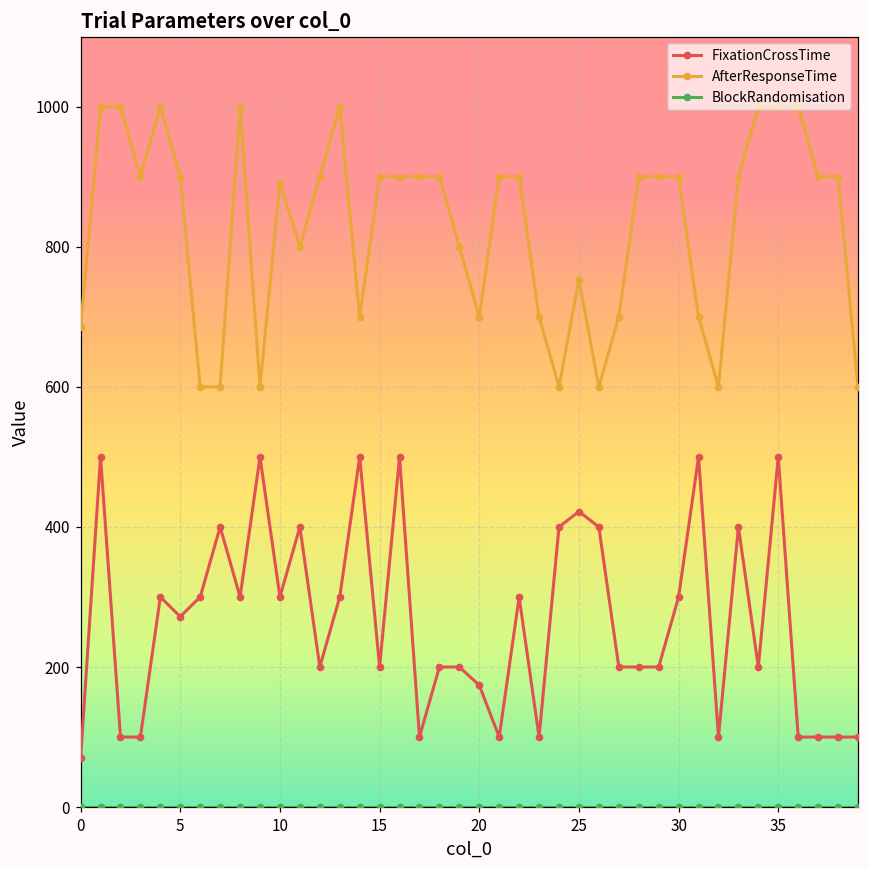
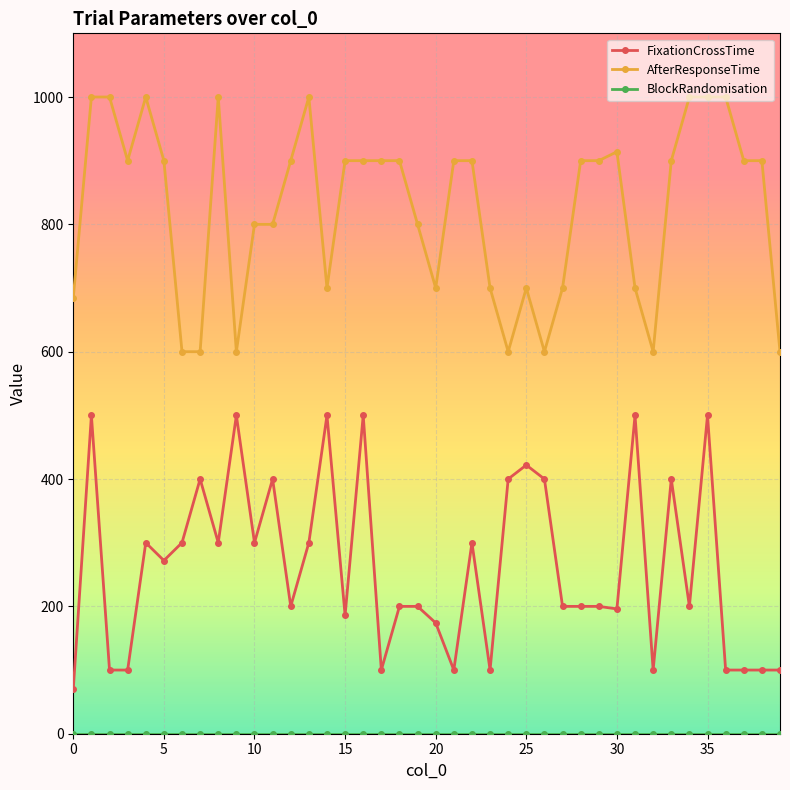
  {
    "FixationCrossTime": {
      "0": 70,
      "5": 270,
      "10": 300,
-     "15": 200,
+     "15": 190,
      "20": 170,
      "25": 420,
-     "30": 300,
+     "30": 200,
      "35": 500
    },
    "AfterResponseTime": {
      "0": 690,
      "5": 900,
-     "10": 890,
+     "10": 800,
      "15": 900,
      "20": 700,
-     "25": 750,
-     "30": 900
+     "25": 700,
+     "30": 910
    },
    "BlockRandomisation": {
      "0": 0,
      "5": 0,
      "10": 0,
      "15": 0,
      "20": 0,
      "25": 0,
      "30": 0,
      "35": 0
    }
  }
